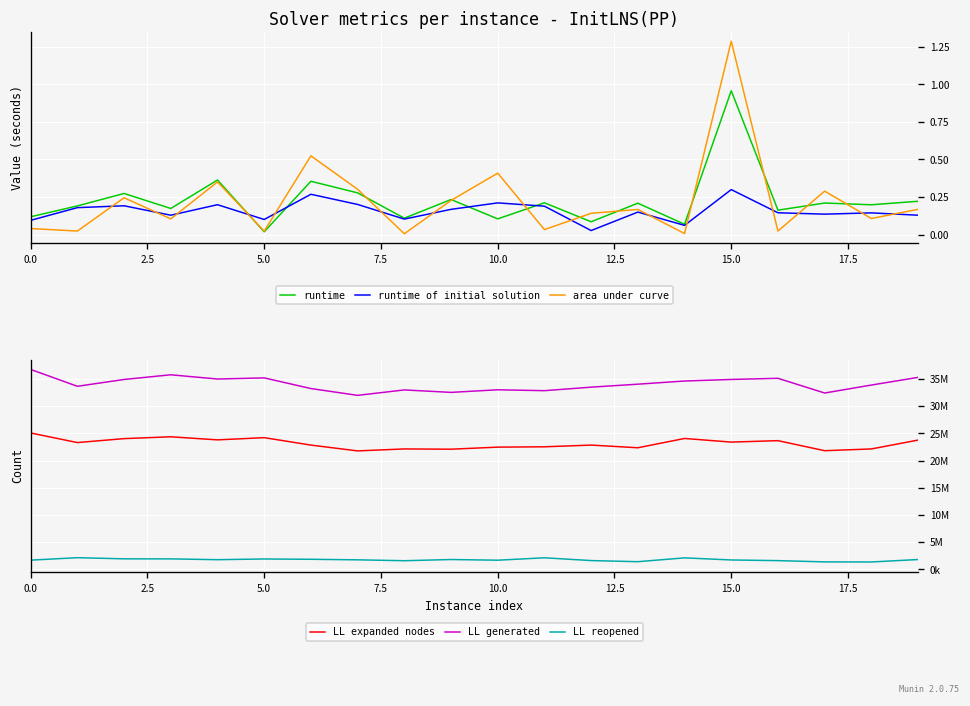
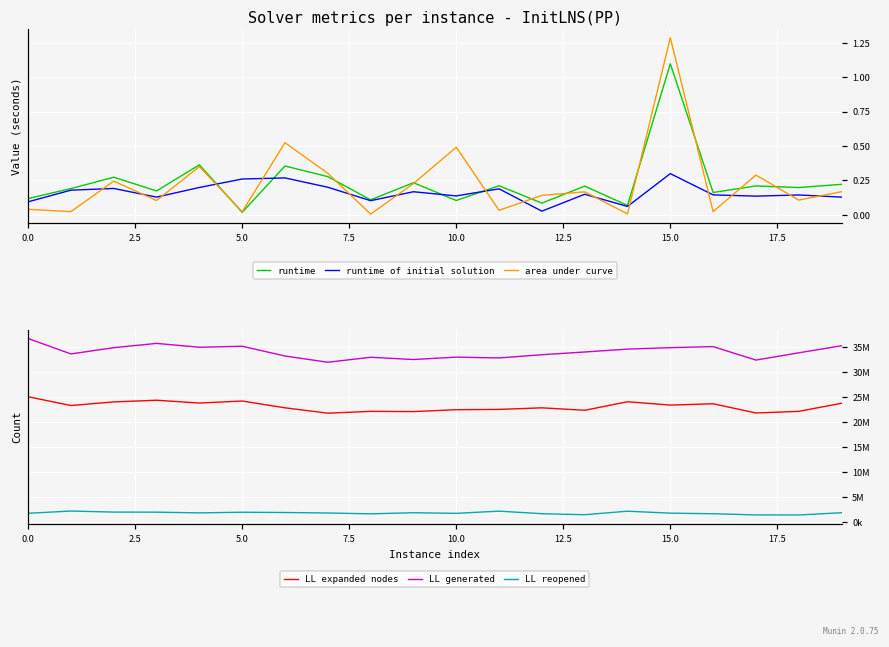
  {
    "Solver metrics per instance - InitLNS(PP)": {
      "runtime": {
        "0.0": 0.12,
        "10.0": 0.10,
-       "15.0": 0.96
+       "15.0": 1.10
      },
      "runtime of initial solution": {
        "0.0": 0.10,
-       "5.0": 0.10,
-       "10.0": 0.21,
+       "5.0": 0.26,
+       "10.0": 0.14,
        "15.0": 0.30
      },
      "area under curve": {
        "0.0": 0.04,
-       "10.0": 0.41,
+       "10.0": 0.49,
        "15.0": 1.29
      }
    }
  }
